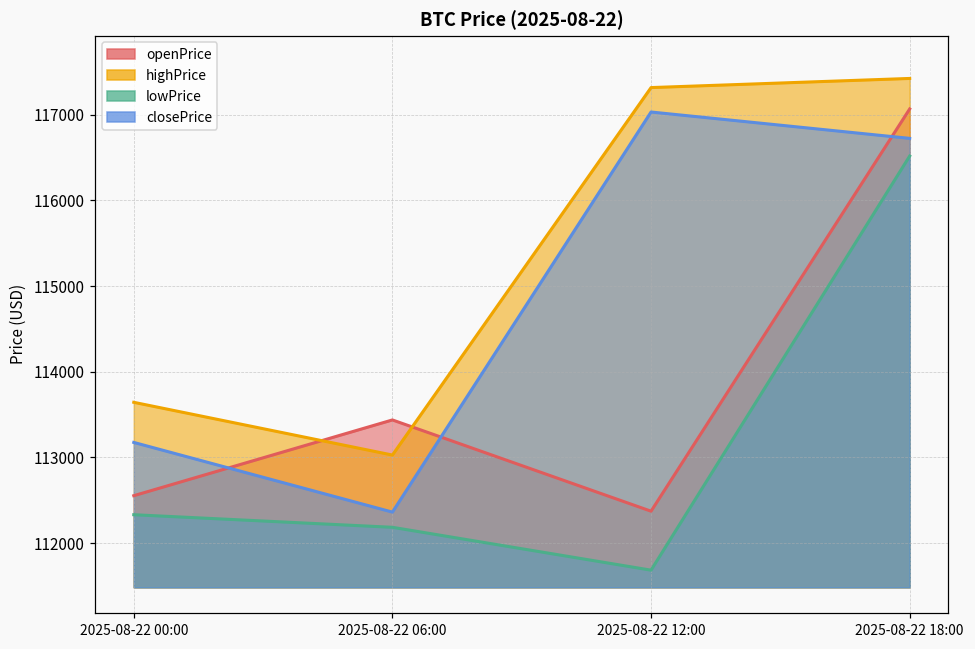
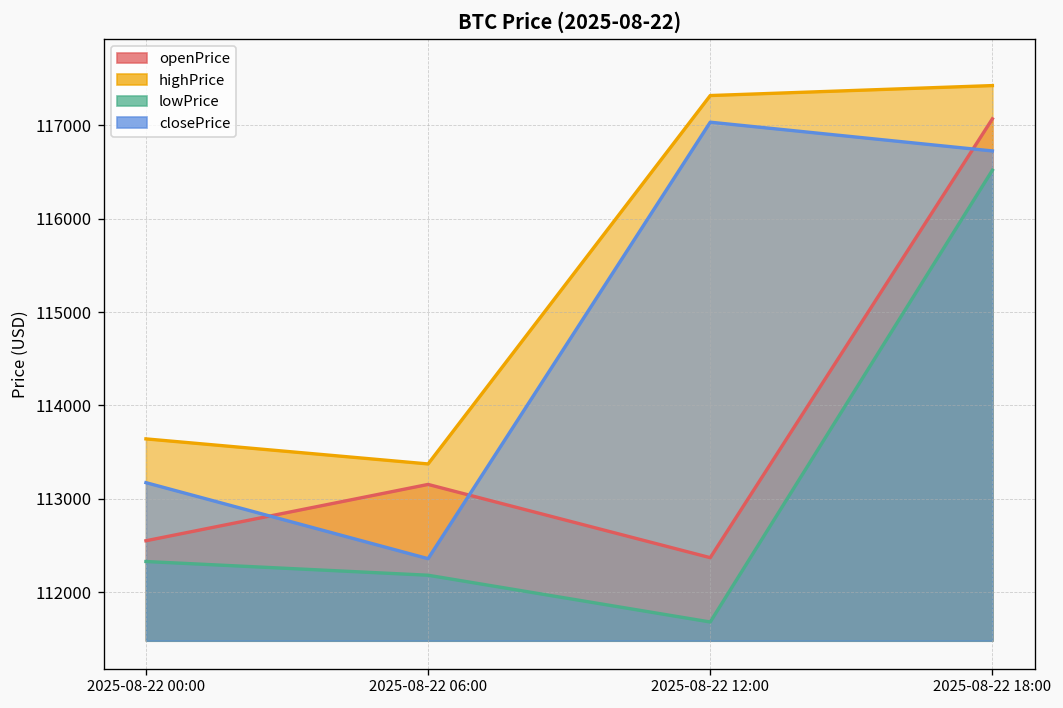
  {
    "openPrice": {
      "2025-08-22 00:00": 112600,
-     "2025-08-22 06:00": 113400,
+     "2025-08-22 06:00": 113200,
      "2025-08-22 12:00": 112400,
      "2025-08-22 18:00": 117100
    },
    "highPrice": {
      "2025-08-22 00:00": 113600,
-     "2025-08-22 06:00": 113000,
+     "2025-08-22 06:00": 113400,
      "2025-08-22 12:00": 117300,
      "2025-08-22 18:00": 117400
    },
    "lowPrice": {
      "2025-08-22 00:00": 112300,
      "2025-08-22 06:00": 112200,
      "2025-08-22 12:00": 111700,
      "2025-08-22 18:00": 116500
    },
    "closePrice": {
      "2025-08-22 00:00": 113200,
      "2025-08-22 06:00": 112400,
      "2025-08-22 12:00": 117000,
      "2025-08-22 18:00": 116700
    }
  }
